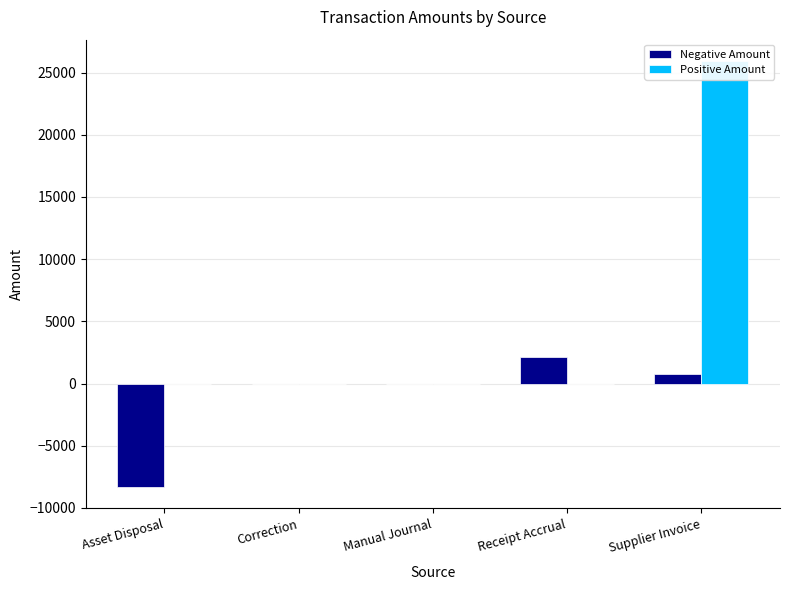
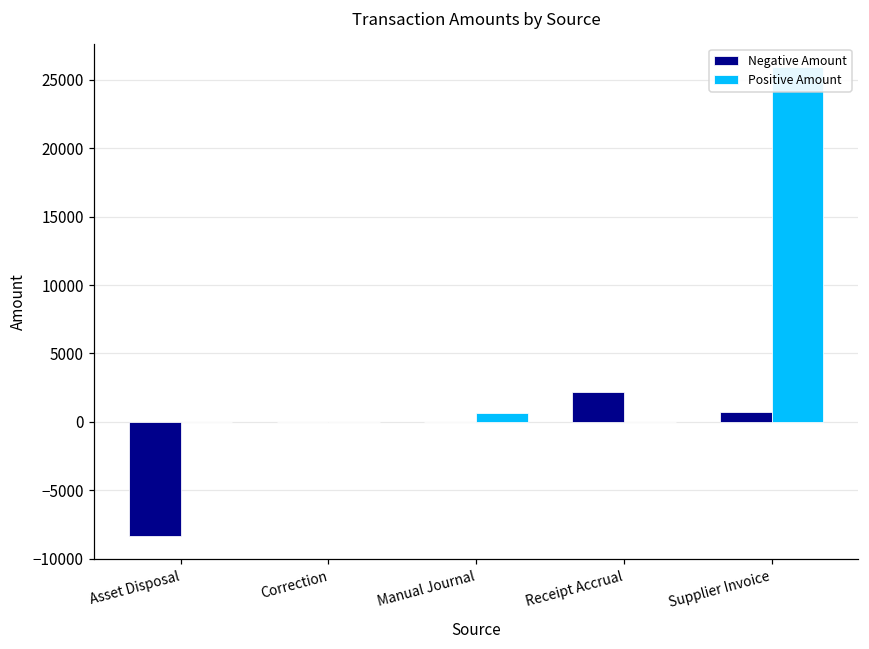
  {
    "Negative Amount": {
      "Asset Disposal": -8300,
      "Correction": 0,
      "Manual Journal": 0,
      "Receipt Accrual": 2200,
      "Supplier Invoice": 800
    },
    "Positive Amount": {
      "Asset Disposal": 0,
      "Correction": 0,
-     "Manual Journal": 0,
+     "Manual Journal": 700,
      "Receipt Accrual": 0
    }
  }
